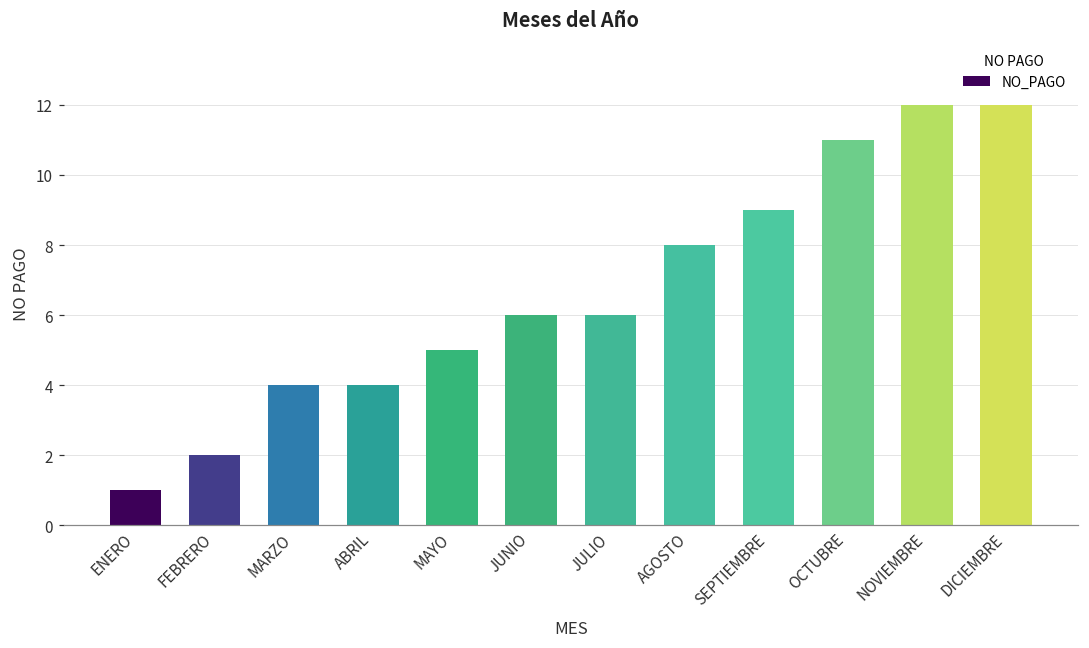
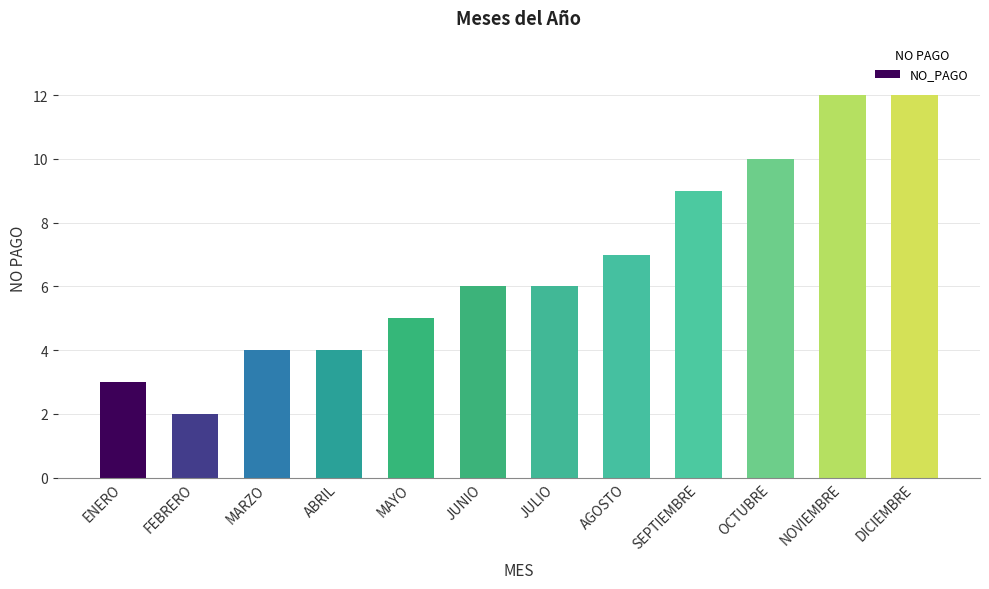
  {
-   "ENERO": 1,
+   "ENERO": 3,
    "FEBRERO": 2,
    "MARZO": 4,
    "ABRIL": 4,
    "MAYO": 5,
    "JUNIO": 6,
    "JULIO": 6,
-   "AGOSTO": 8,
+   "AGOSTO": 7,
    "SEPTIEMBRE": 9,
-   "OCTUBRE": 11,
+   "OCTUBRE": 10,
    "NOVIEMBRE": 12,
    "DICIEMBRE": 12
  }
